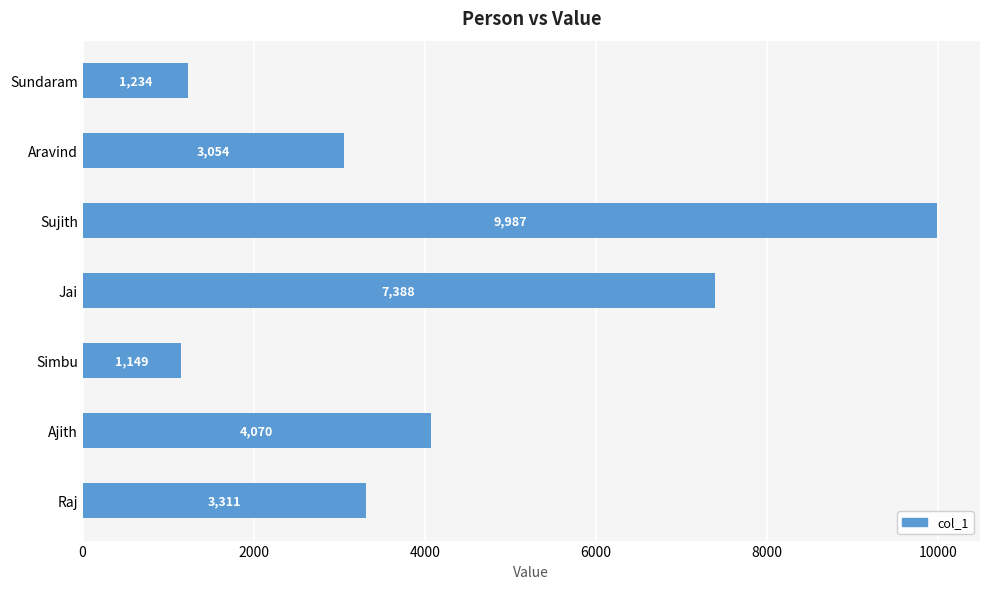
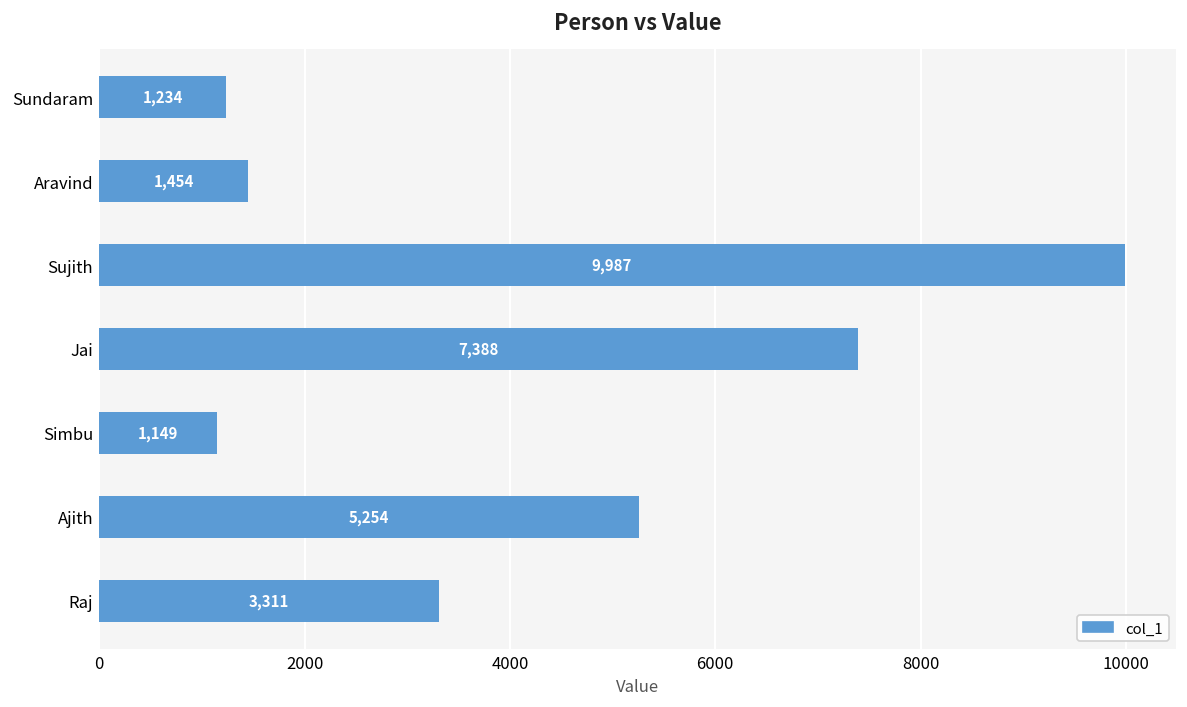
  {
    "Sundaram": "1,234",
-   "Aravind": "3,054",
+   "Aravind": "1,454",
    "Sujith": "9,987",
    "Jai": "7,388",
    "Simbu": "1,149",
-   "Ajith": "4,070",
+   "Ajith": "5,254",
    "Raj": "3,311"
  }
